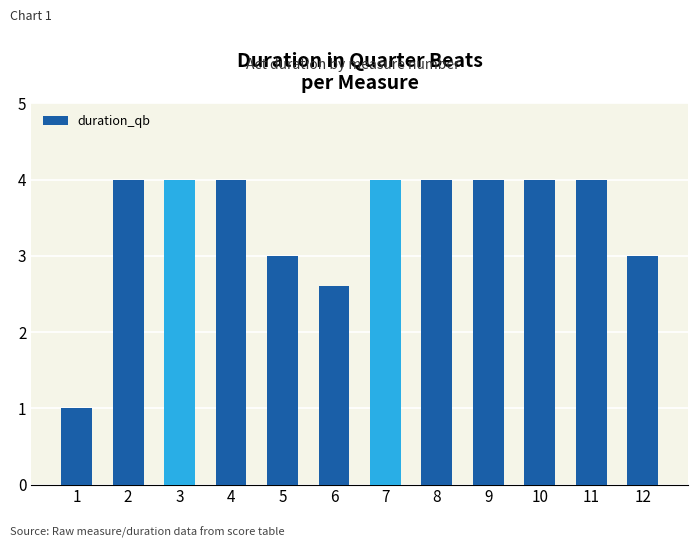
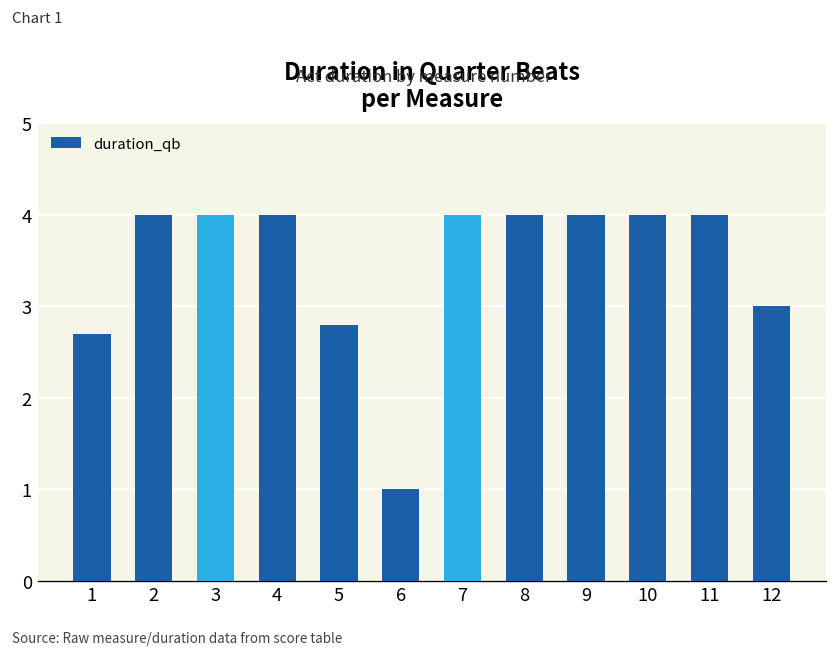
  {
-   "1": 1.0,
+   "1": 2.7,
    "2": 4.0,
    "3": 4.0,
    "4": 4.0,
-   "5": 3.0,
-   "6": 2.6,
+   "5": 2.8,
+   "6": 1.0,
    "7": 4.0,
    "8": 4.0,
    "9": 4.0,
    "10": 4.0,
    "11": 4.0,
    "12": 3.0
  }
